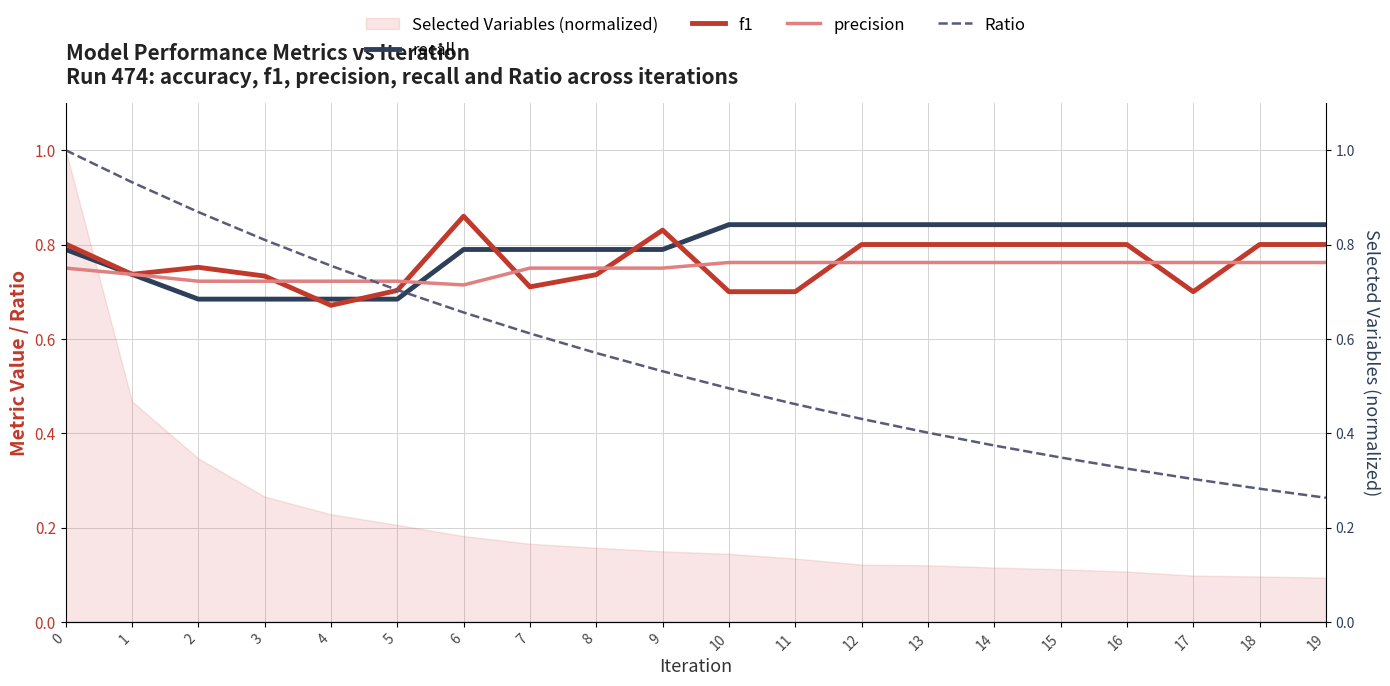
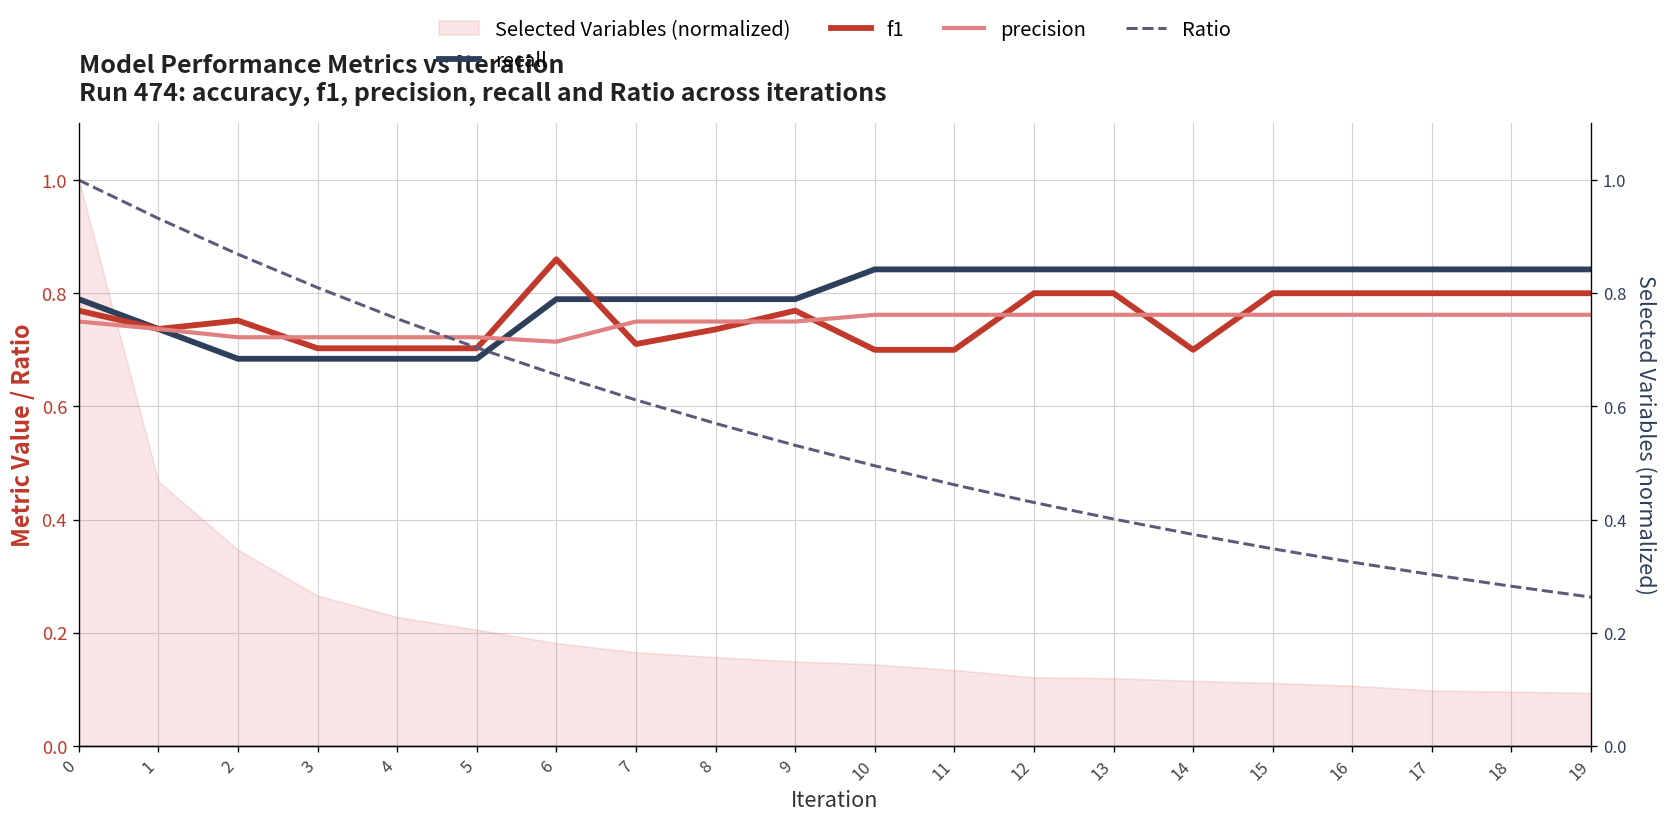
  {
    "f1": {
-     "0": 0.80,
+     "0": 0.77,
      "2": 0.75,
-     "3": 0.73,
-     "4": 0.67,
+     "3": 0.70,
+     "4": 0.70,
      "6": 0.86,
      "7": 0.71,
      "8": 0.74,
-     "9": 0.83,
+     "9": 0.77,
      "10": 0.70,
      "11": 0.70,
      "12": 0.80,
      "13": 0.80,
-     "14": 0.8,
+     "14": 0.7,
      "15": 0.80,
      "16": 0.80,
-     "17": 0.7,
+     "17": 0.8,
      "18": 0.80,
      "19": 0.80
    }
  }
